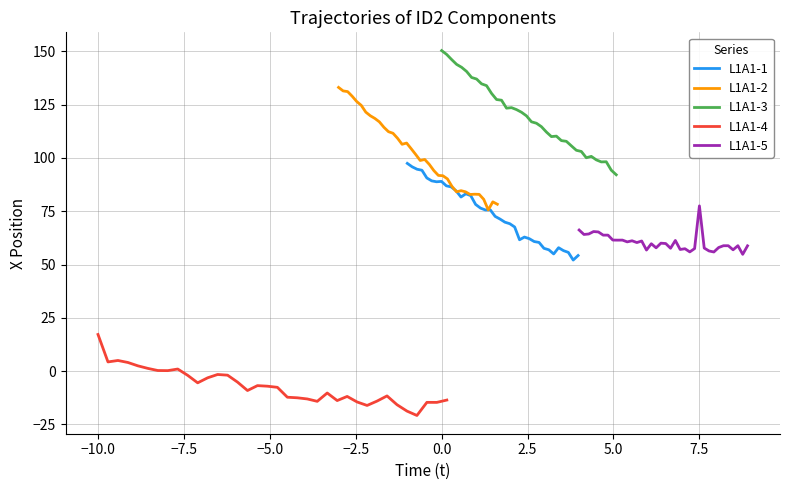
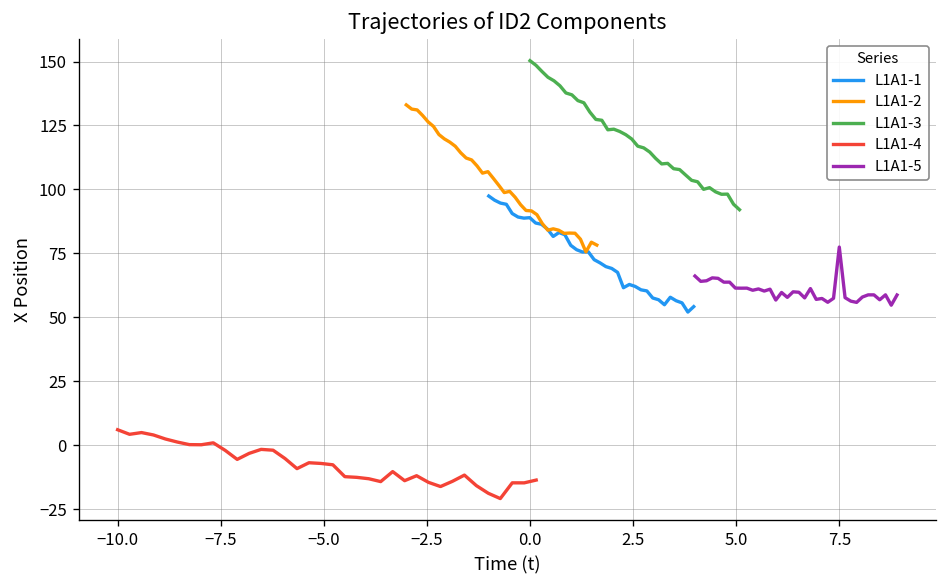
  {
    "L1A1-3": {
      "0.0": 150
    },
    "L1A1-4": {
-     "−10.0": 17
+     "−10.0": 6
    },
    "L1A1-5": {
      "7.5": 78
    }
  }
